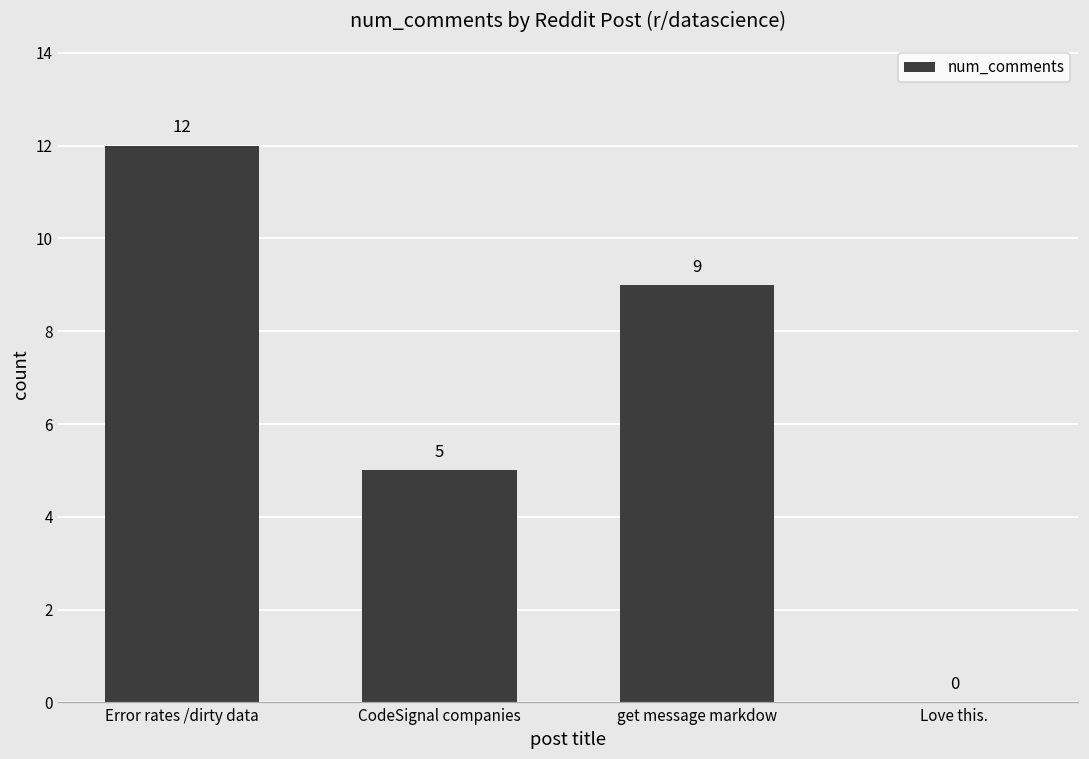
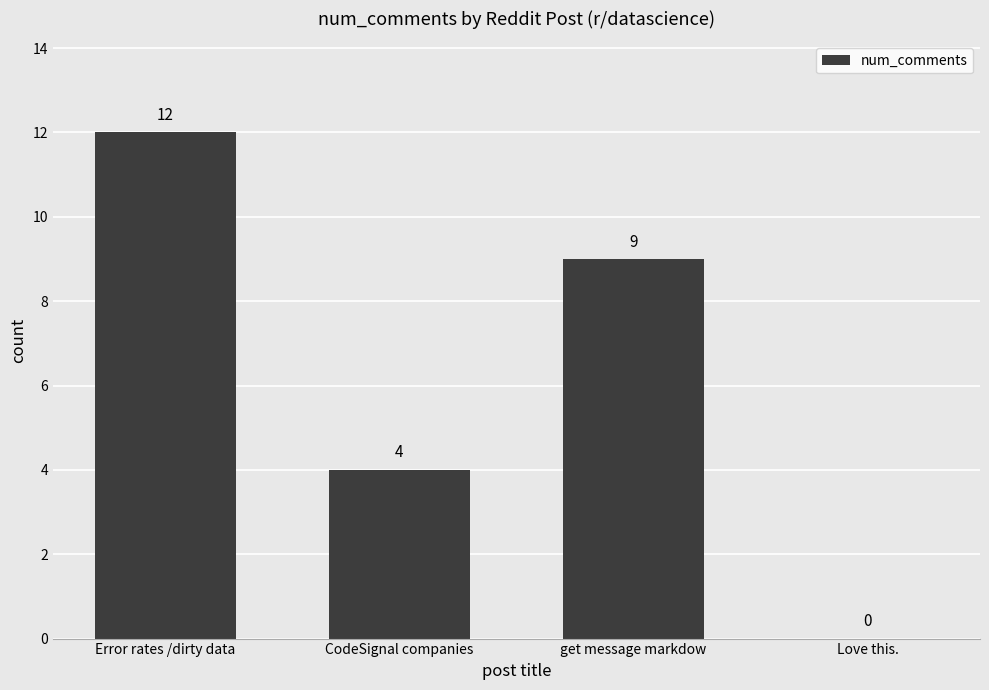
  {
    "Error rates /dirty data": 12,
-   "CodeSignal companies": 5,
+   "CodeSignal companies": 4,
    "get message markdow": 9,
    "Love this.": 0
  }
